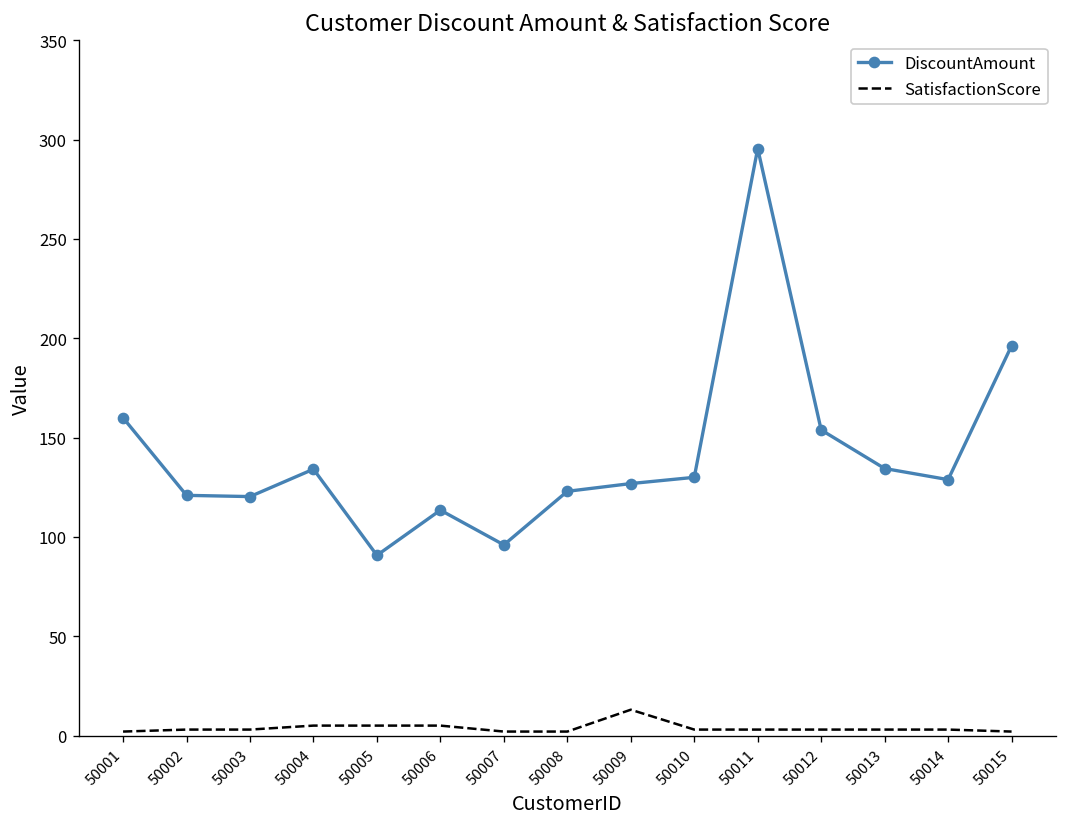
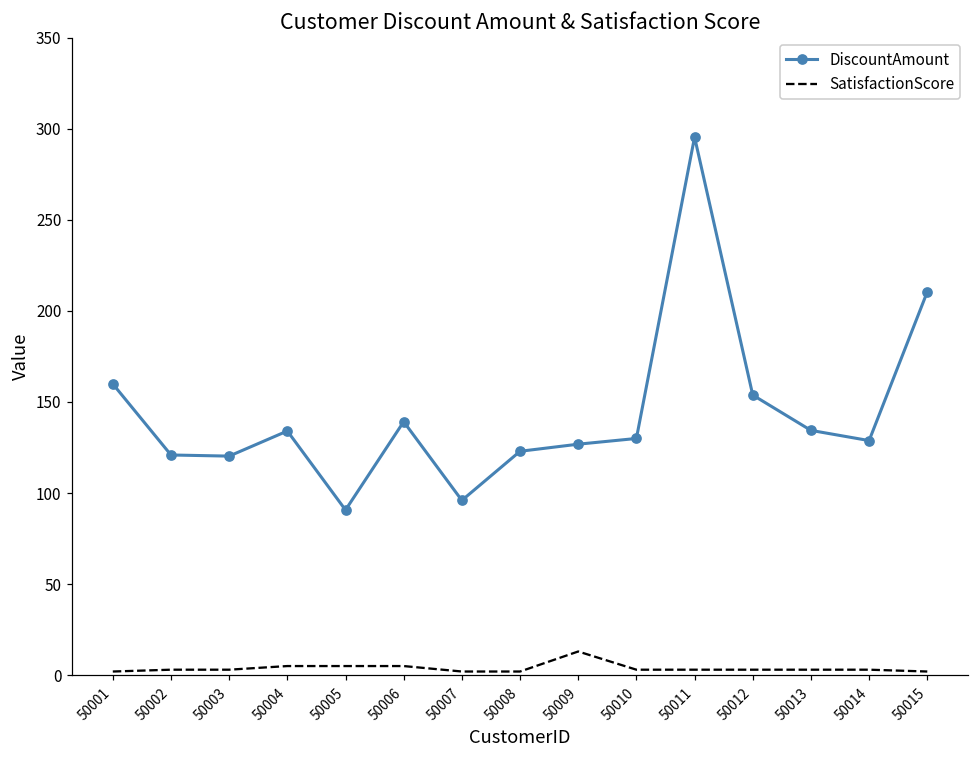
  {
    "DiscountAmount": {
      "50001": 160,
      "50002": 121,
      "50003": 120,
      "50004": 134,
      "50005": 91,
-     "50006": 113,
+     "50006": 139,
      "50007": 96,
      "50008": 123,
      "50009": 127,
      "50010": 130,
      "50011": 295,
      "50012": 154,
      "50013": 134,
      "50014": 129,
-     "50015": 196
+     "50015": 210
    },
    "SatisfactionScore": {
      "50001": 2,
      "50002": 3,
      "50003": 3,
      "50004": 5,
      "50005": 5,
      "50006": 5,
      "50007": 2,
      "50008": 2,
      "50009": 13,
      "50010": 3,
      "50011": 3,
      "50012": 3,
      "50013": 3,
      "50014": 3,
      "50015": 2
    }
  }
